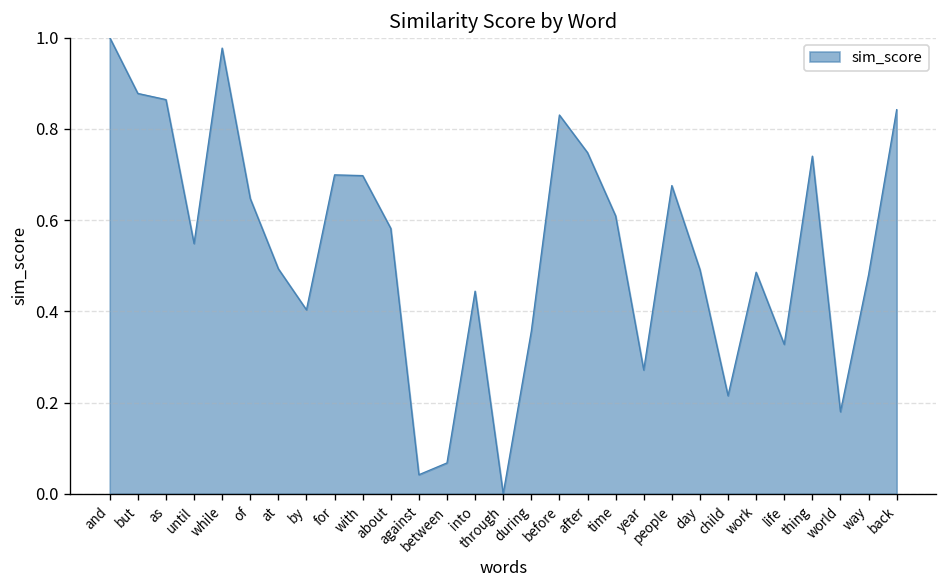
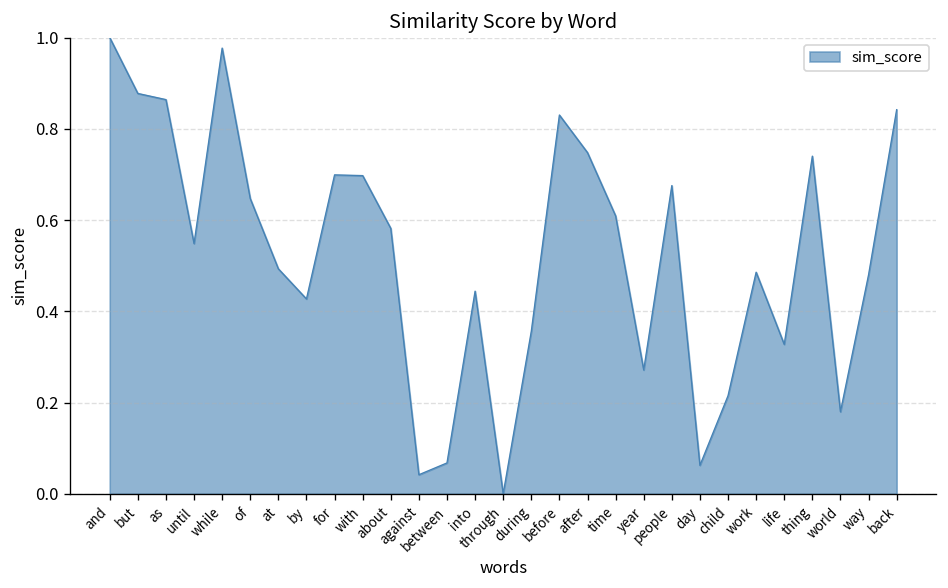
  {
    "and": 1.00,
    "but": 0.88,
    "as": 0.86,
    "until": 0.55,
    "while": 0.98,
    "of": 0.65,
    "at": 0.49,
-   "by": 0.40,
+   "by": 0.43,
    "for": 0.70,
    "with": 0.70,
    "about": 0.58,
    "against": 0.04,
    "between": 0.07,
    "into": 0.44,
    "through": 0.00,
    "during": 0.36,
    "before": 0.83,
    "after": 0.75,
    "time": 0.61,
    "year": 0.27,
    "people": 0.68,
-   "day": 0.49,
+   "day": 0.06,
    "child": 0.21,
    "work": 0.49,
    "life": 0.33,
    "thing": 0.74,
    "world": 0.18,
    "way": 0.48,
    "back": 0.84
  }
